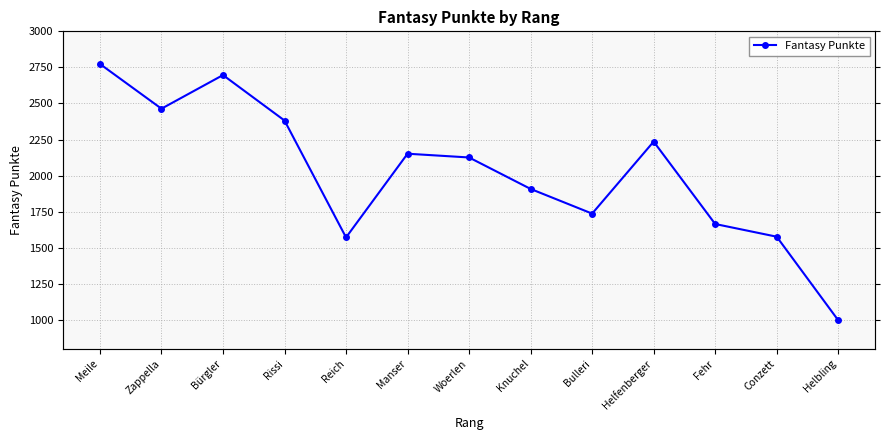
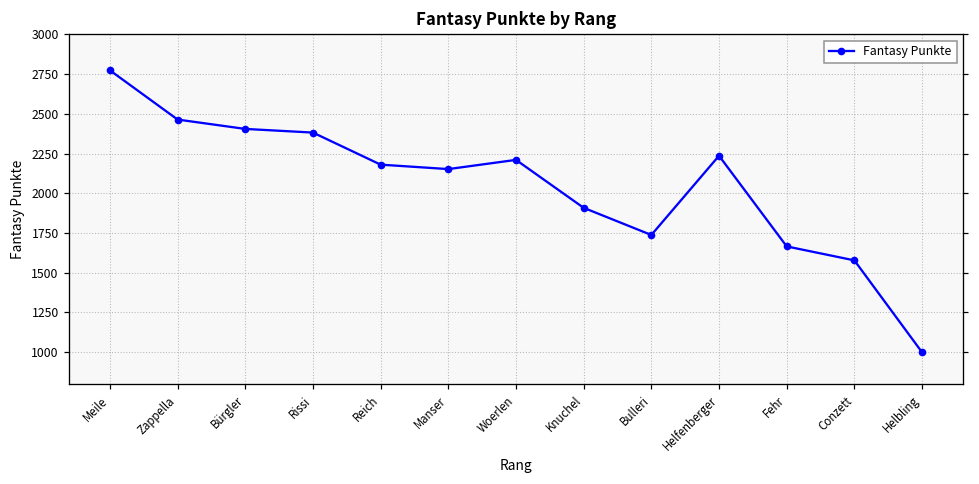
  {
    "Meile": 2770,
    "Zappella": 2460,
-   "Bürgler": 2700,
+   "Bürgler": 2410,
    "Rissi": 2380,
-   "Reich": 1570,
+   "Reich": 2180,
    "Manser": 2150,
-   "Woerlen": 2130,
+   "Woerlen": 2210,
    "Knuchel": 1910,
    "Bulleri": 1740,
    "Helfenberger": 2240,
    "Fehr": 1670,
    "Conzett": 1580,
    "Helbling": 1000
  }
